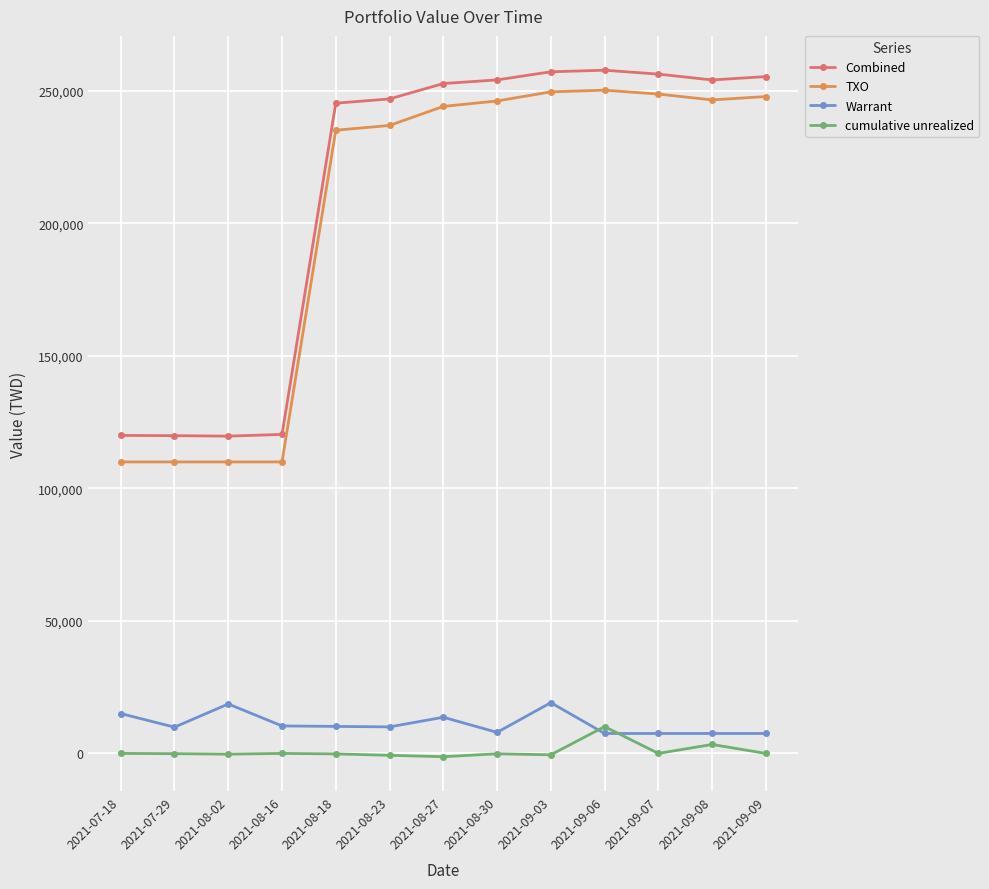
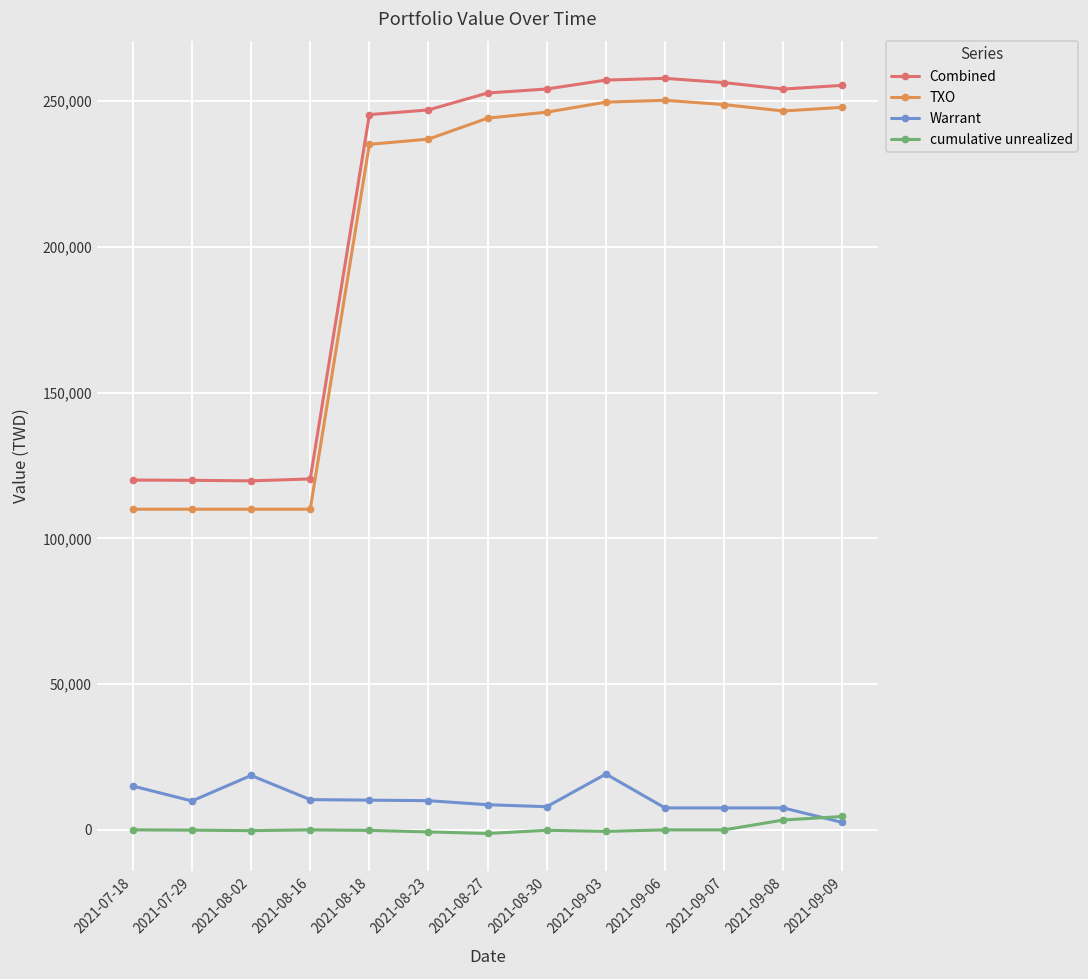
  {
    "Warrant": {
      "2021-07-18": "15,000",
      "2021-07-29": "10,000",
      "2021-08-02": "19,000",
      "2021-08-16": "10,000",
      "2021-08-18": "10,000",
      "2021-08-23": "10,000",
-     "2021-08-27": "14,000",
+     "2021-08-27": "9,000",
      "2021-08-30": "8,000",
      "2021-09-03": "19,000",
      "2021-09-06": "8,000",
      "2021-09-07": "8,000",
      "2021-09-08": "8,000",
-     "2021-09-09": "8,000"
+     "2021-09-09": "3,000"
    },
    "cumulative unrealized": {
      "2021-07-18": "0",
      "2021-07-29": "0",
      "2021-08-02": "0",
      "2021-08-16": "0",
      "2021-08-18": "0",
      "2021-08-23": "-1,000",
      "2021-08-27": "-1,000",
      "2021-08-30": "0",
      "2021-09-03": "-1,000",
-     "2021-09-06": "10,000",
+     "2021-09-06": "0",
      "2021-09-07": "0",
      "2021-09-08": "3,000",
-     "2021-09-09": "0"
+     "2021-09-09": "5,000"
    }
  }
